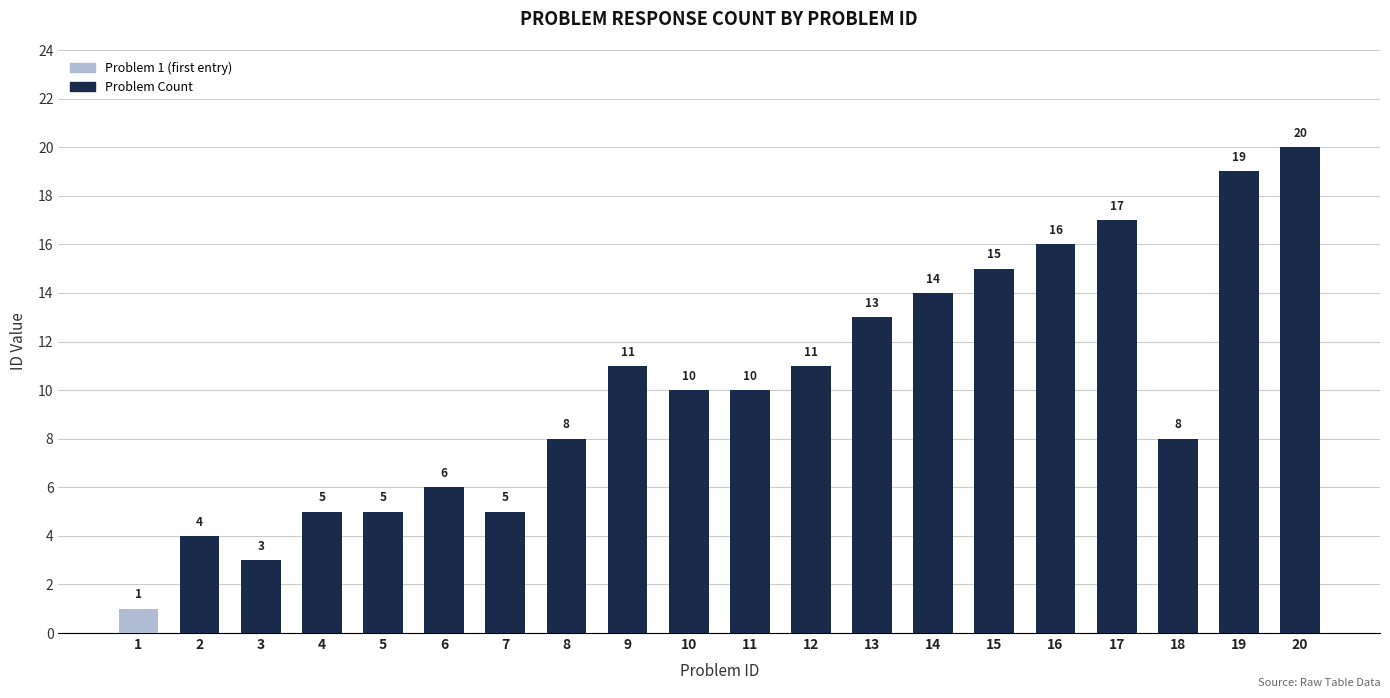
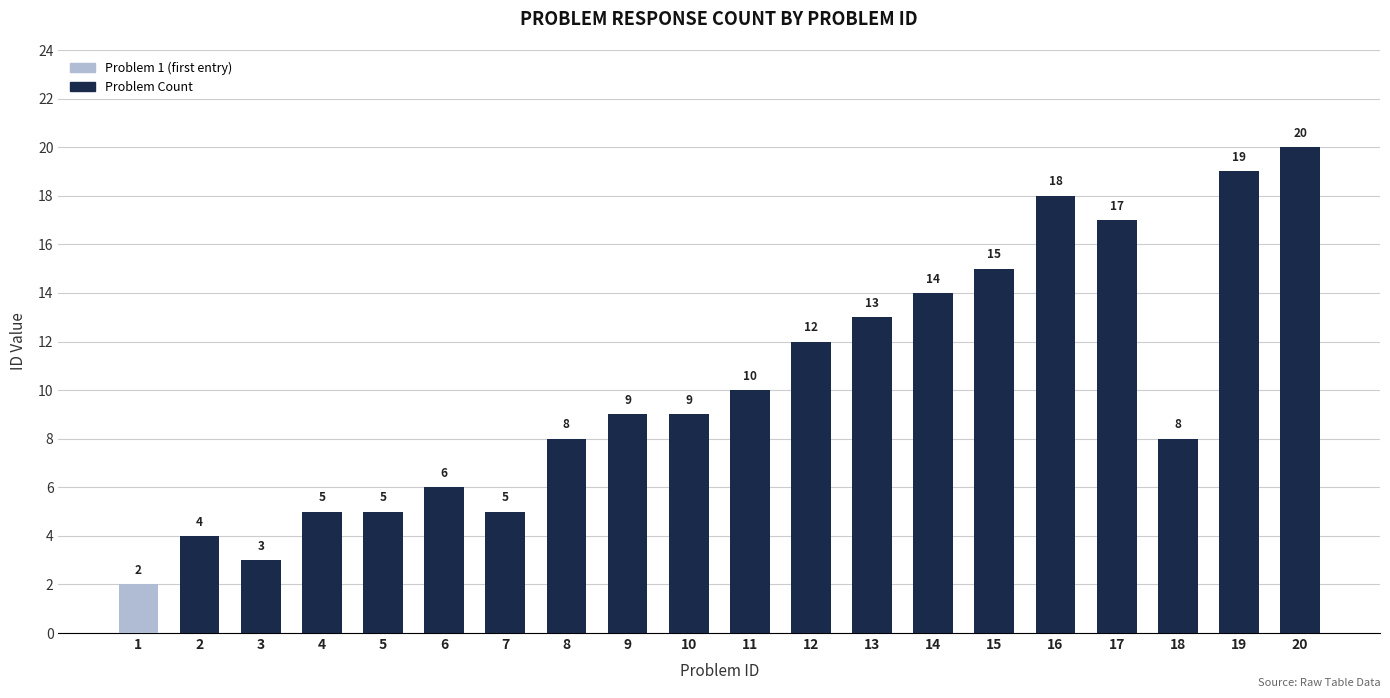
  {
-   "1": 1,
+   "1": 2,
    "2": 4,
    "3": 3,
    "4": 5,
    "5": 5,
    "6": 6,
    "7": 5,
    "8": 8,
-   "9": 11,
-   "10": 10,
+   "9": 9,
+   "10": 9,
    "11": 10,
-   "12": 11,
+   "12": 12,
    "13": 13,
    "14": 14,
    "15": 15,
-   "16": 16,
+   "16": 18,
    "17": 17,
    "18": 8,
    "19": 19,
    "20": 20
  }
